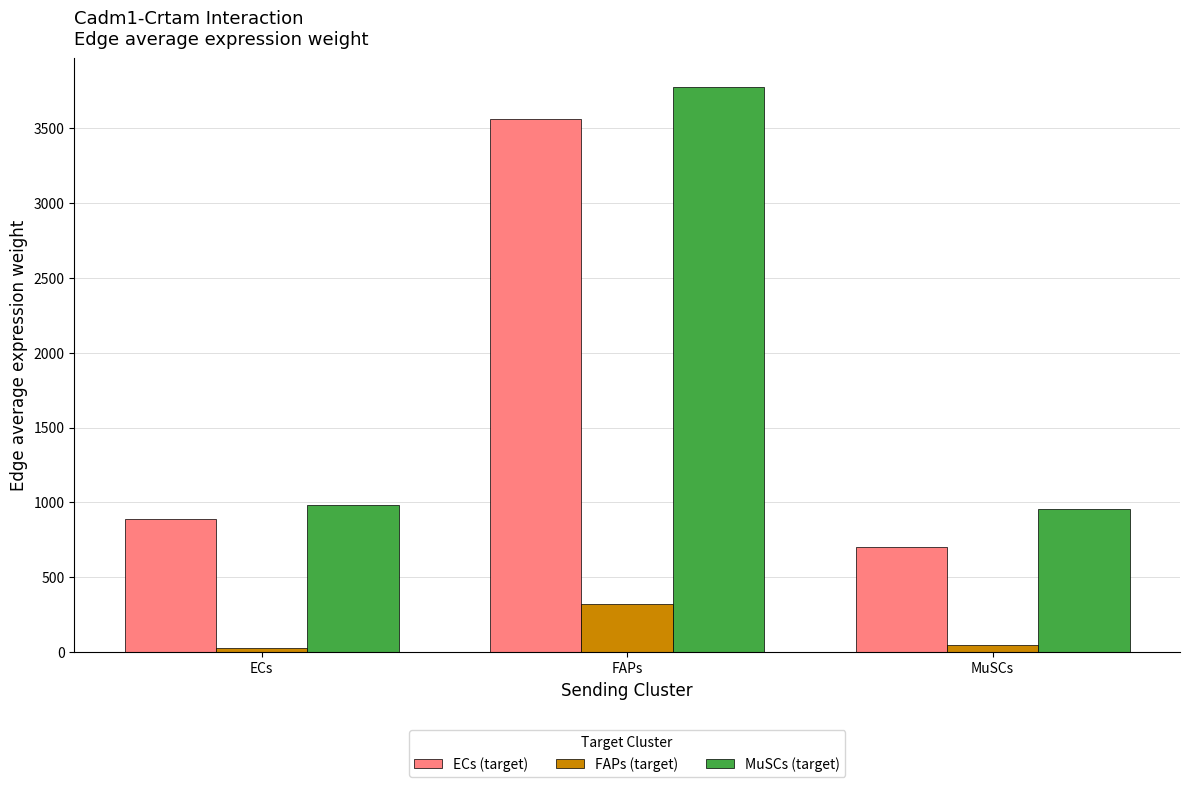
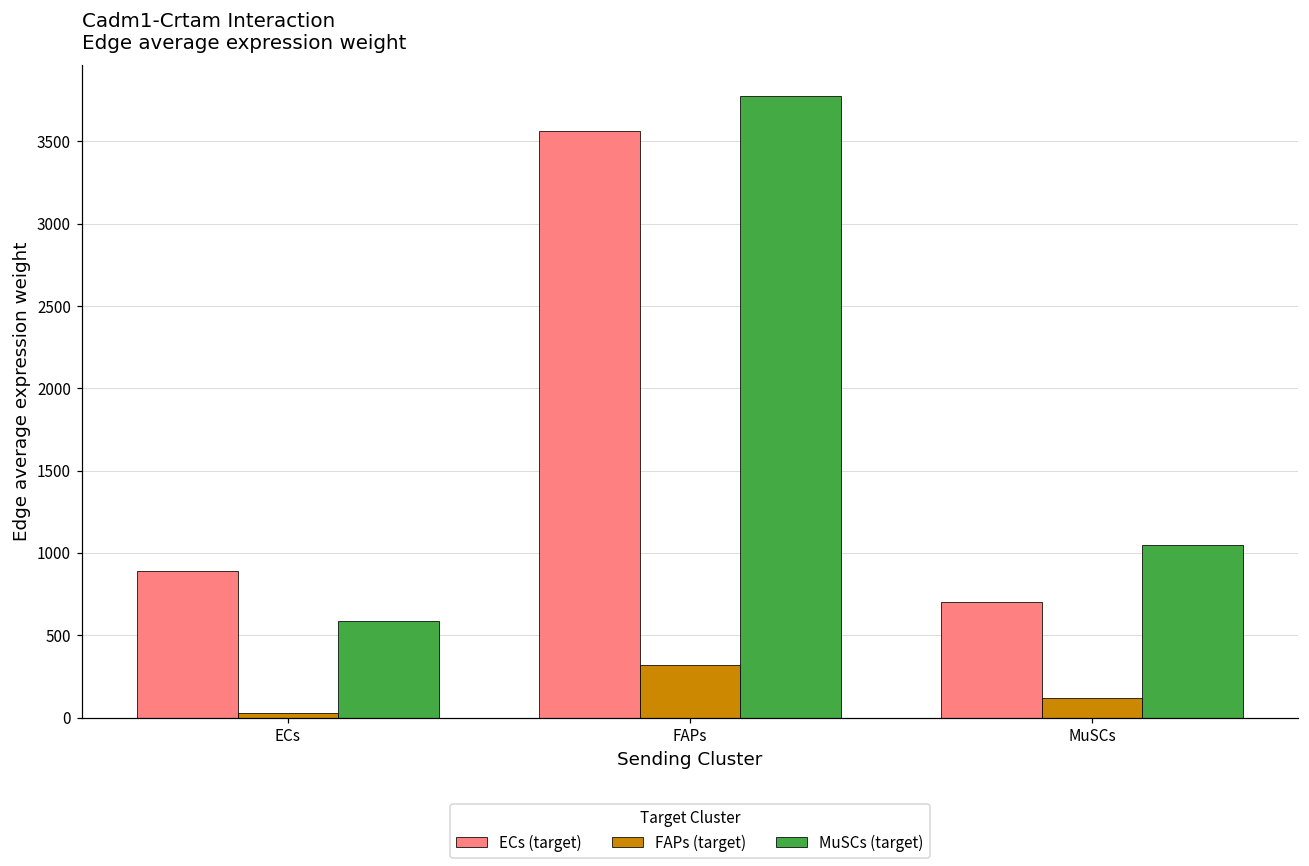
  {
    "ECs (target)": {
      "ECs": 890,
      "FAPs": 3560,
      "MuSCs": 700
    },
    "FAPs (target)": {
      "ECs": 30,
      "FAPs": 320,
-     "MuSCs": 40
+     "MuSCs": 120
    },
    "MuSCs (target)": {
-     "ECs": 980,
+     "ECs": 580,
      "FAPs": 3780,
-     "MuSCs": 960
+     "MuSCs": 1050
    }
  }
